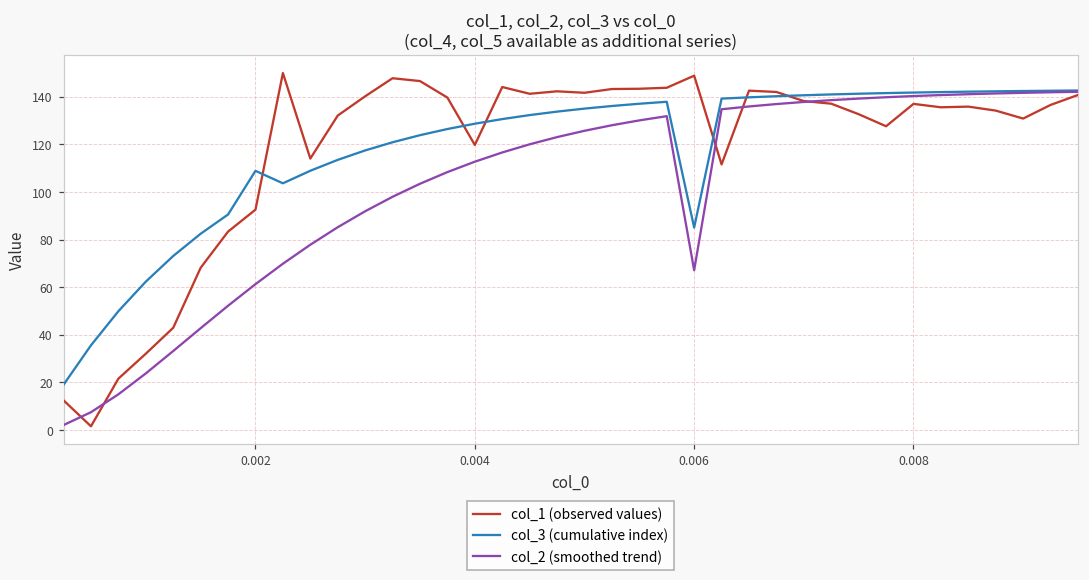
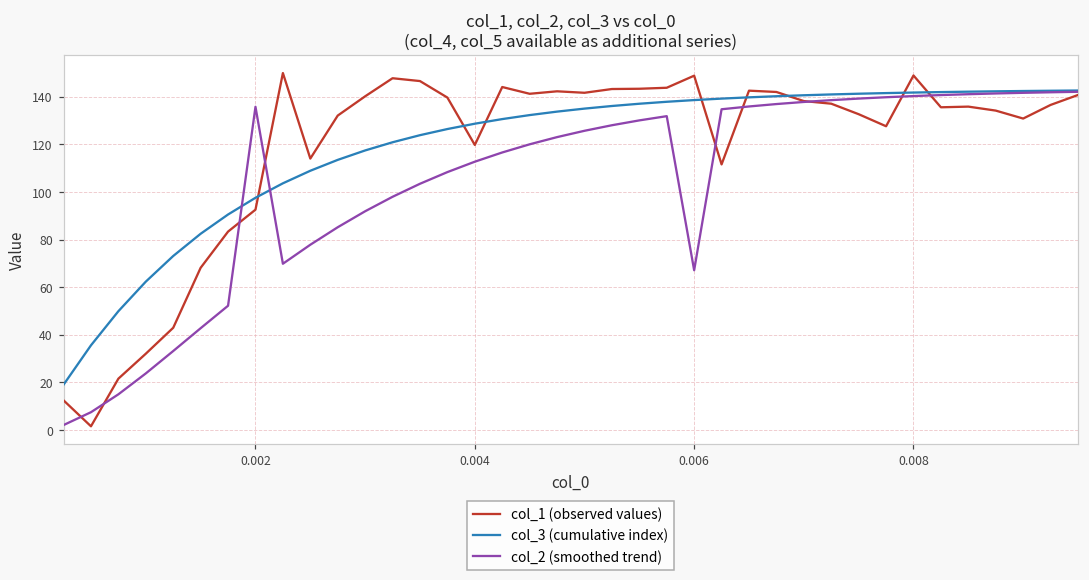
  {
    "col_1 (observed values)": {
      "0.002": 93,
      "0.004": 120,
      "0.006": 149,
-     "0.008": 137
+     "0.008": 149
    },
    "col_3 (cumulative index)": {
-     "0.002": 109,
+     "0.002": 98,
      "0.004": 129,
-     "0.006": 85,
+     "0.006": 139,
      "0.008": 142
    },
    "col_2 (smoothed trend)": {
-     "0.002": 61,
+     "0.002": 136,
      "0.004": 113,
      "0.006": 67,
      "0.008": 140
    }
  }
